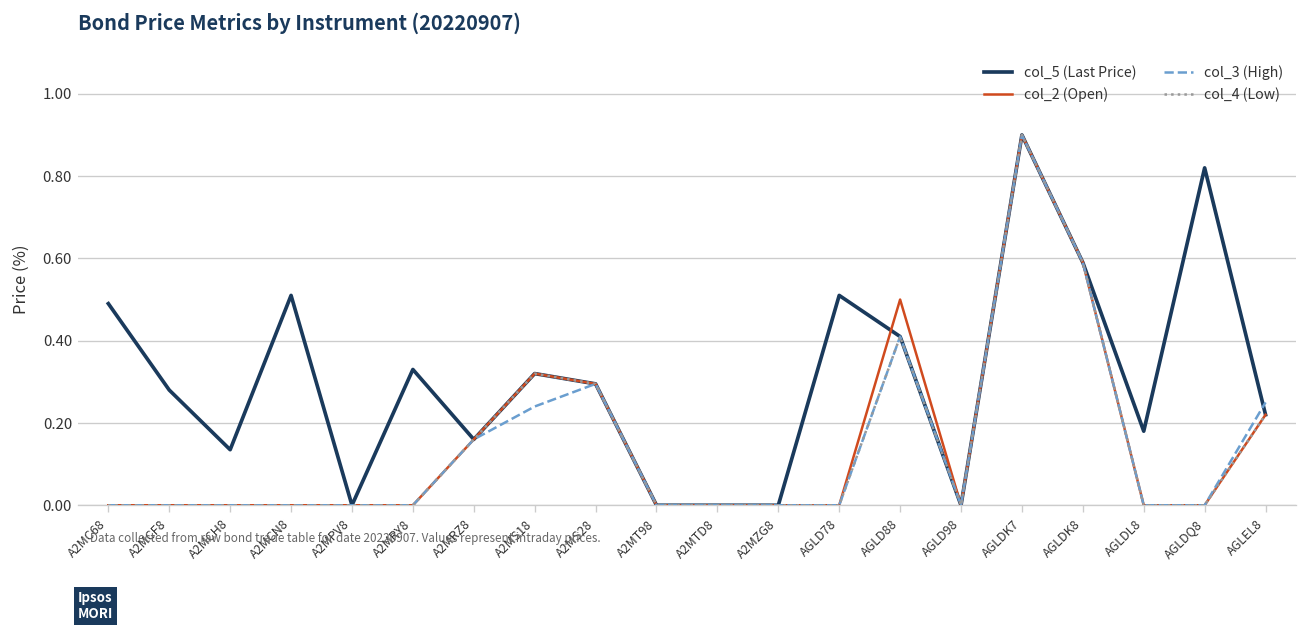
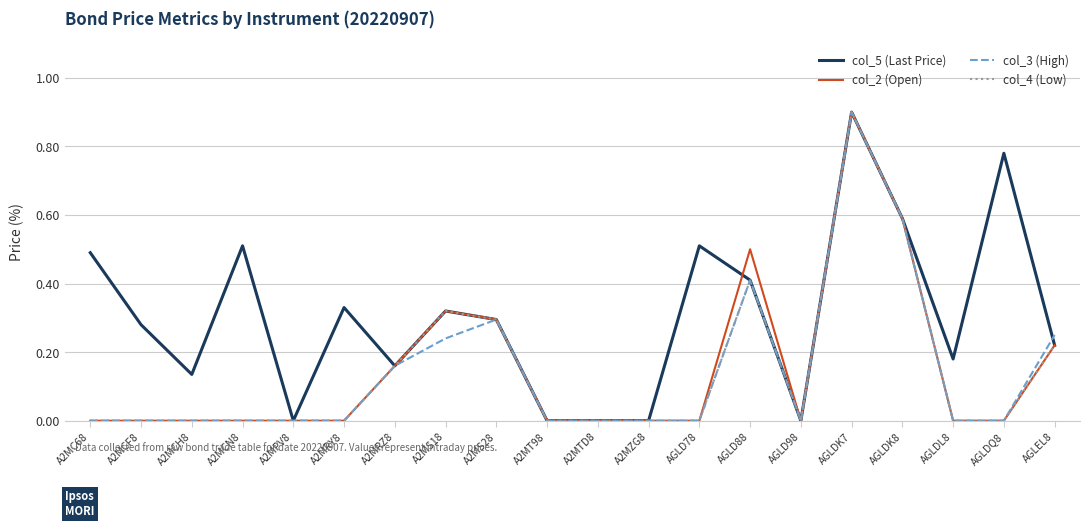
  {
    "col_5 (Last Price)": {
      "A2MC68": 0.49,
      "A2MCF8": 0.28,
      "A2MCH8": 0.14,
      "A2MCN8": 0.51,
      "A2MRY8": 0.33,
      "AGLD78": 0.51,
      "AGLDL8": 0.18,
-     "AGLDQ8": 0.82
+     "AGLDQ8": 0.78
    },
    "col_2 (Open)": {
      "AGLD88": 0.50
    },
    "col_3 (High)": {
      "A2MS18": 0.24,
      "AGLEL8": 0.25
    }
  }
